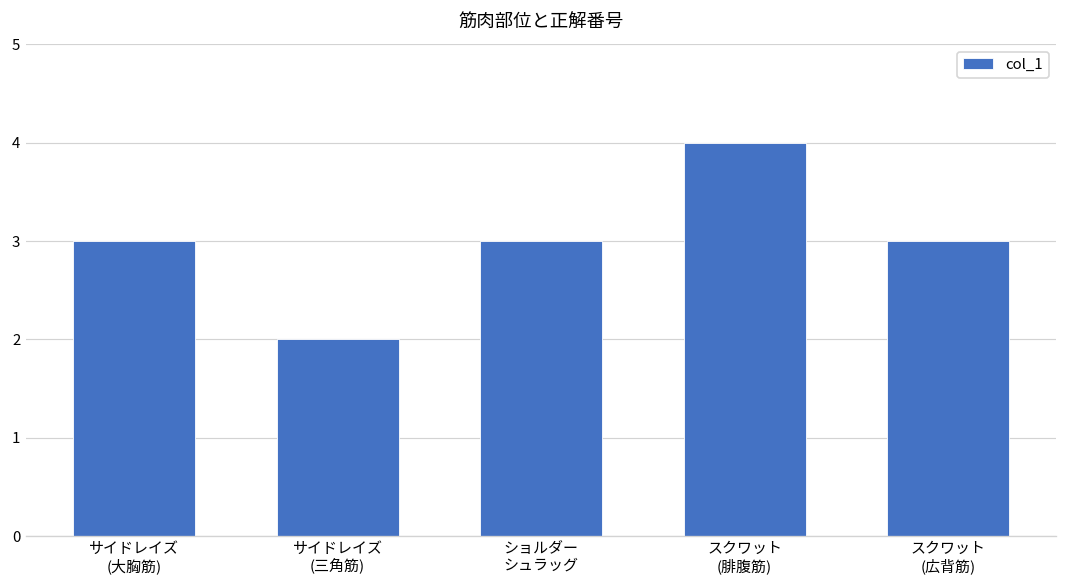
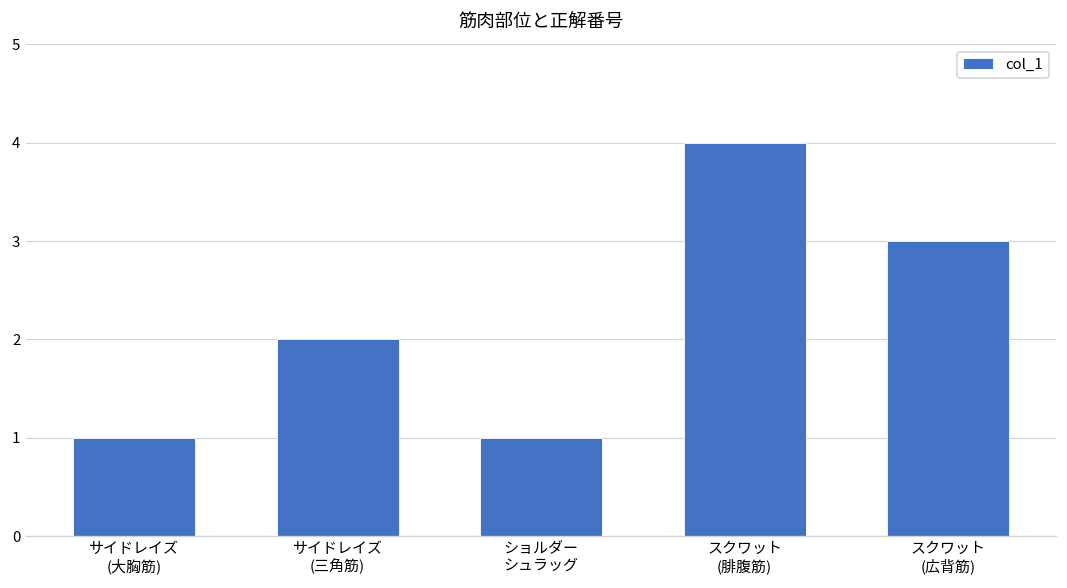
  {
-   "サイドレイズ (大胸筋)": 3,
+   "サイドレイズ (大胸筋)": 1,
    "サイドレイズ (三角筋)": 2,
-   "ショルダー シュラッグ": 3,
+   "ショルダー シュラッグ": 1,
    "スクワット (腓腹筋)": 4,
    "スクワット (広背筋)": 3
  }
